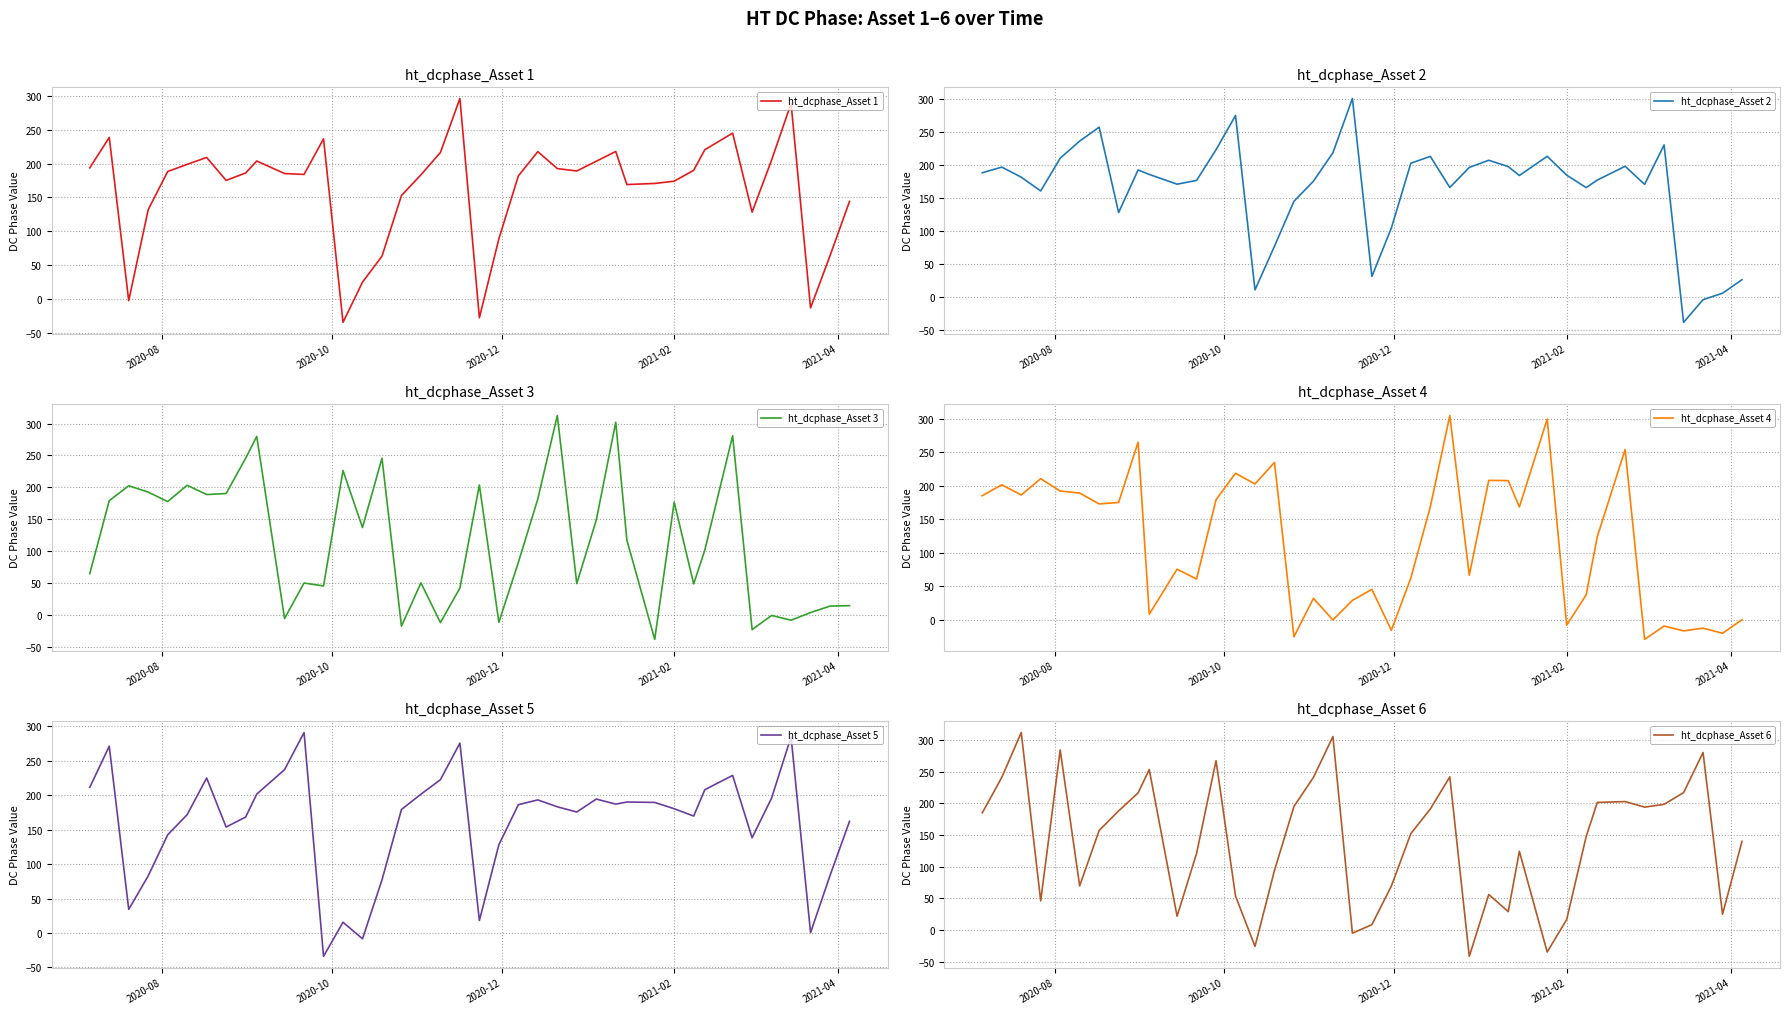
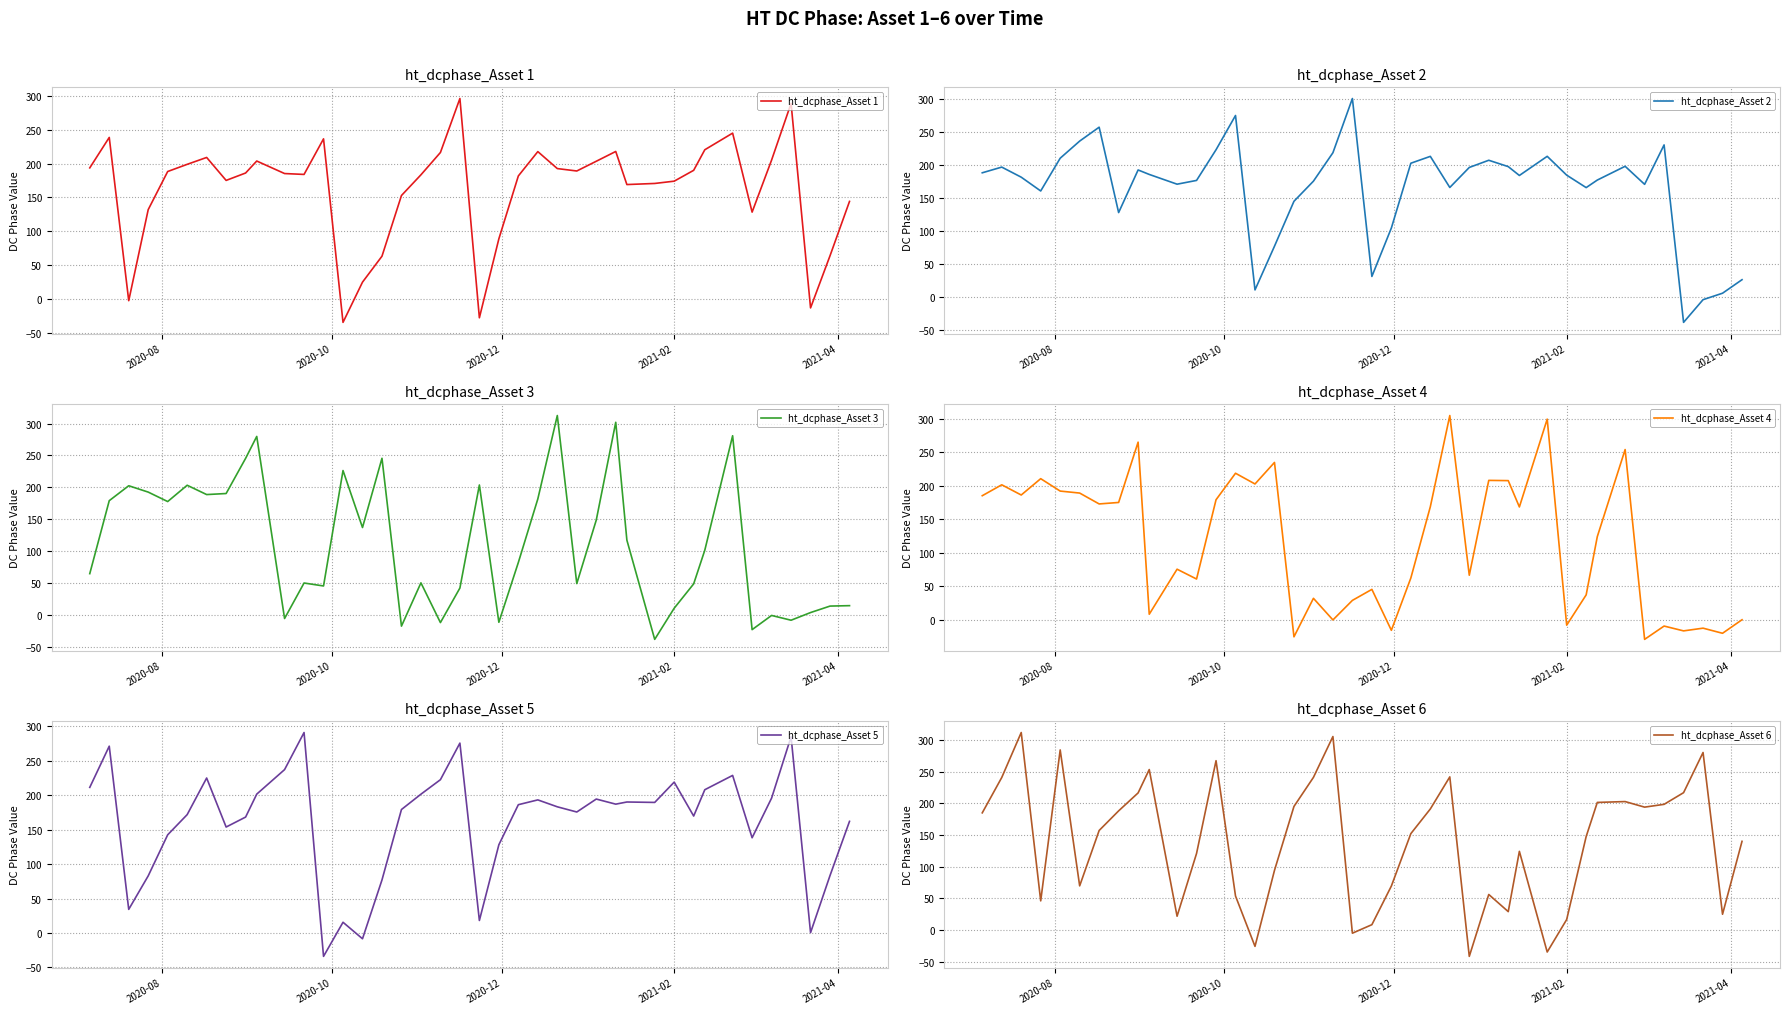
  {
    "ht_dcphase_Asset 1": {
      "2021-02": 170
    },
    "ht_dcphase_Asset 2": {
      "2021-02": 180
    },
    "ht_dcphase_Asset 3": {
-     "2021-02": 180
+     "2021-02": 10
    },
    "ht_dcphase_Asset 4": {
      "2021-02": -10
    },
    "ht_dcphase_Asset 5": {
-     "2021-02": 180
+     "2021-02": 220
    },
    "ht_dcphase_Asset 6": {
      "2021-02": 20
    }
  }
